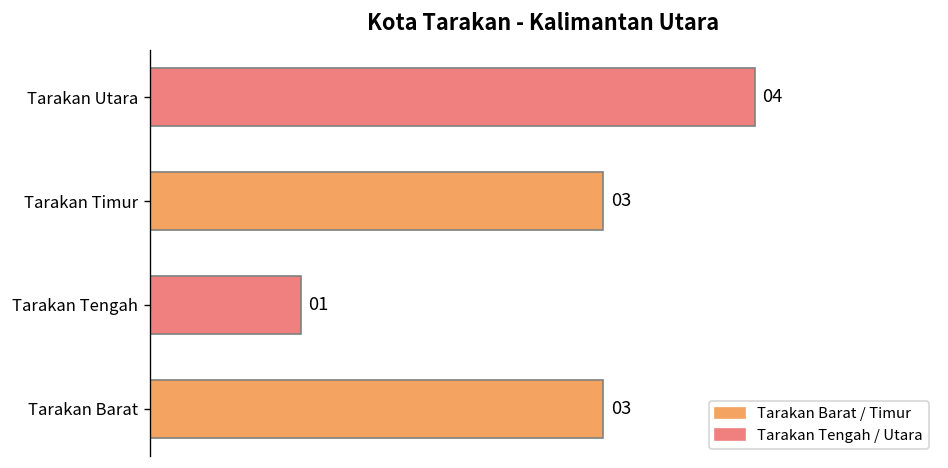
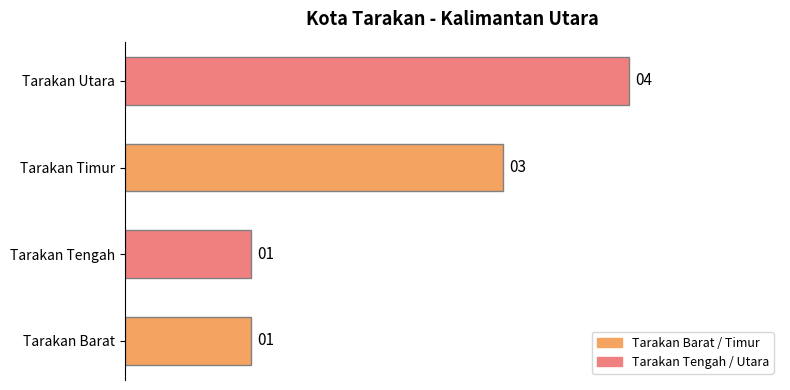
  {
    "Tarakan Utara": "04",
    "Tarakan Timur": "03",
    "Tarakan Tengah": "01",
-   "Tarakan Barat": "03"
+   "Tarakan Barat": "01"
  }
